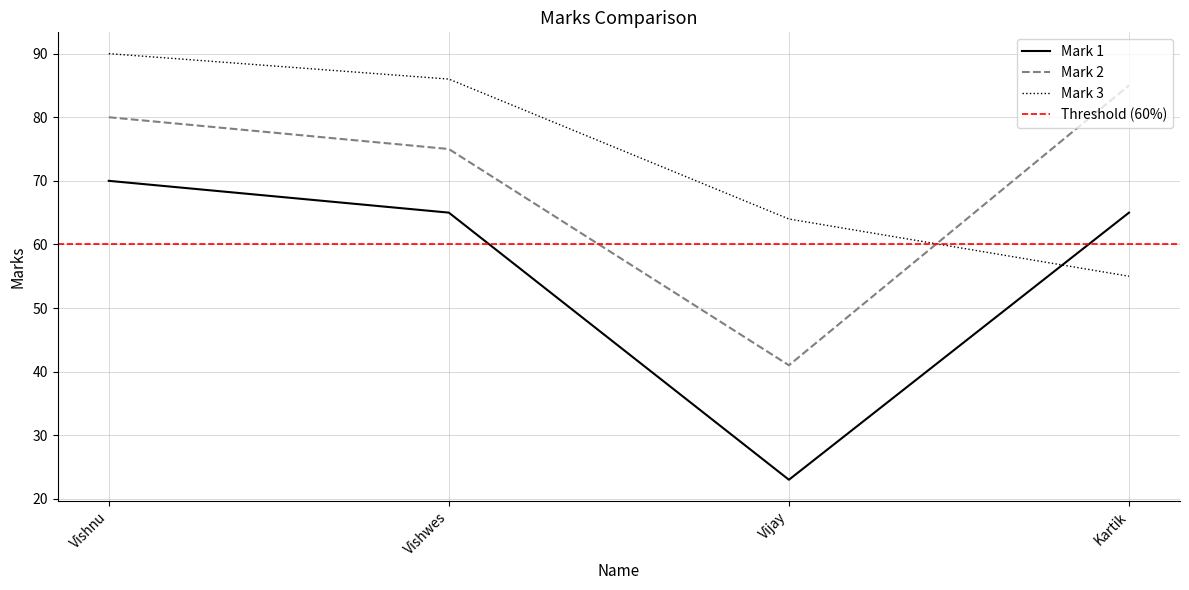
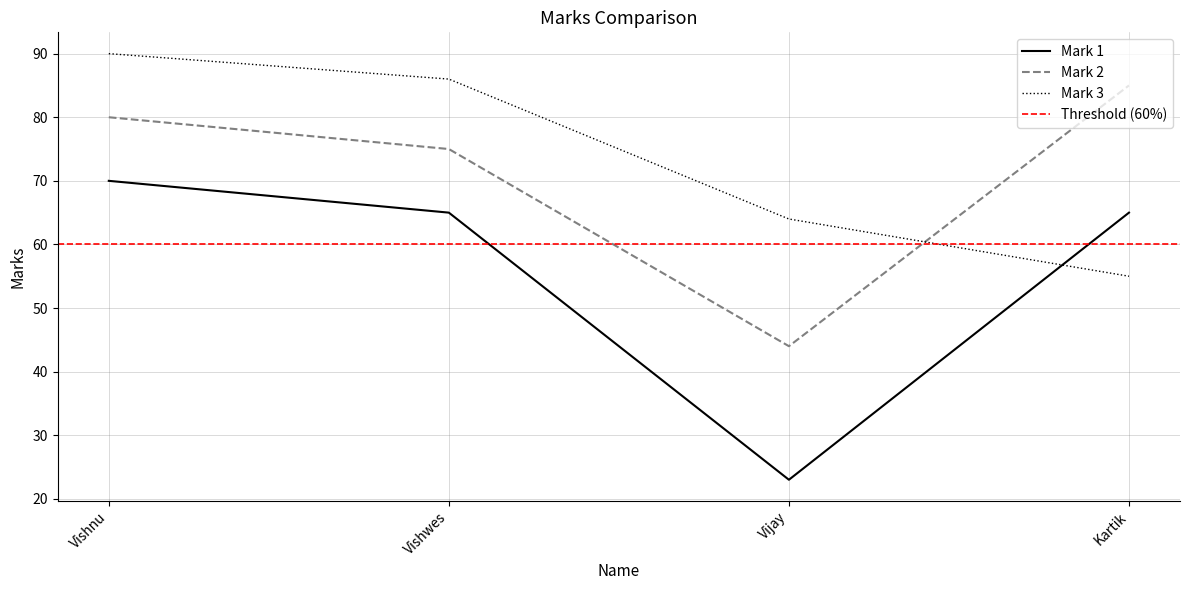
  {
    "Mark 2": {
      "Vishnu": 80,
      "Vishwes": 75,
-     "Vijay": 41
+     "Vijay": 44
    }
  }
